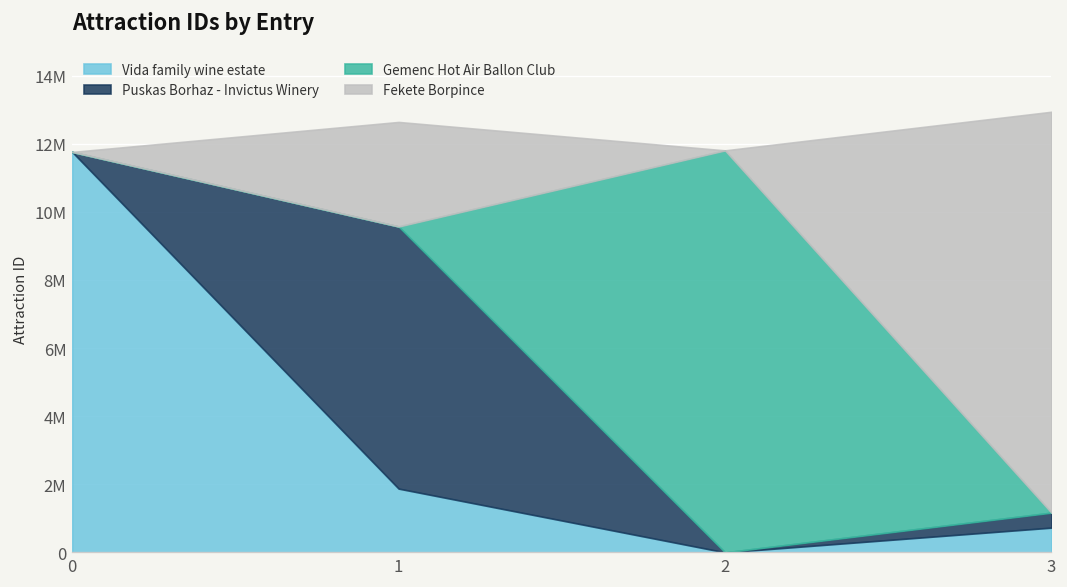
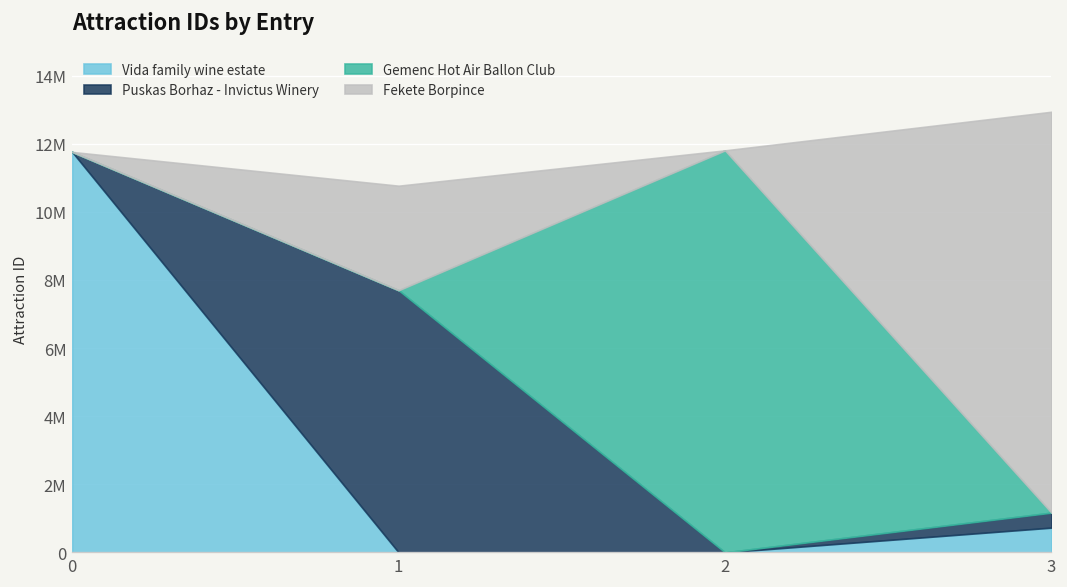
  {
    "Vida family wine estate": {
-     "1": 1900000,
+     "1": 0,
      "3": 700000
    },
    "Fekete Borpince": {
      "1": 3100000,
      "3": 11800000
    }
  }
